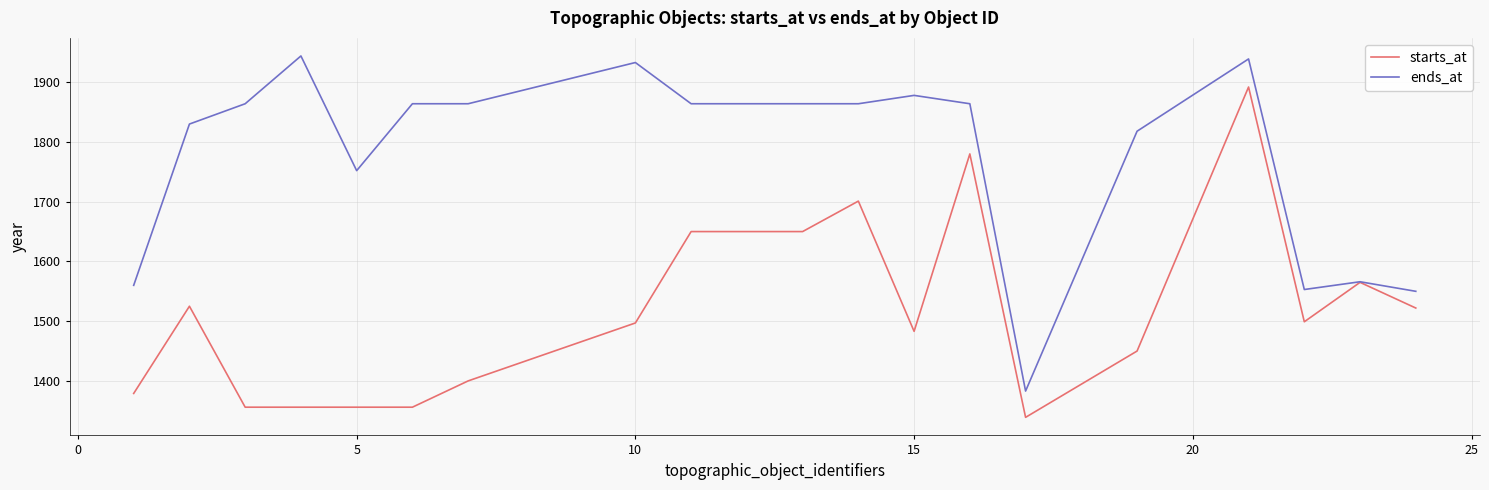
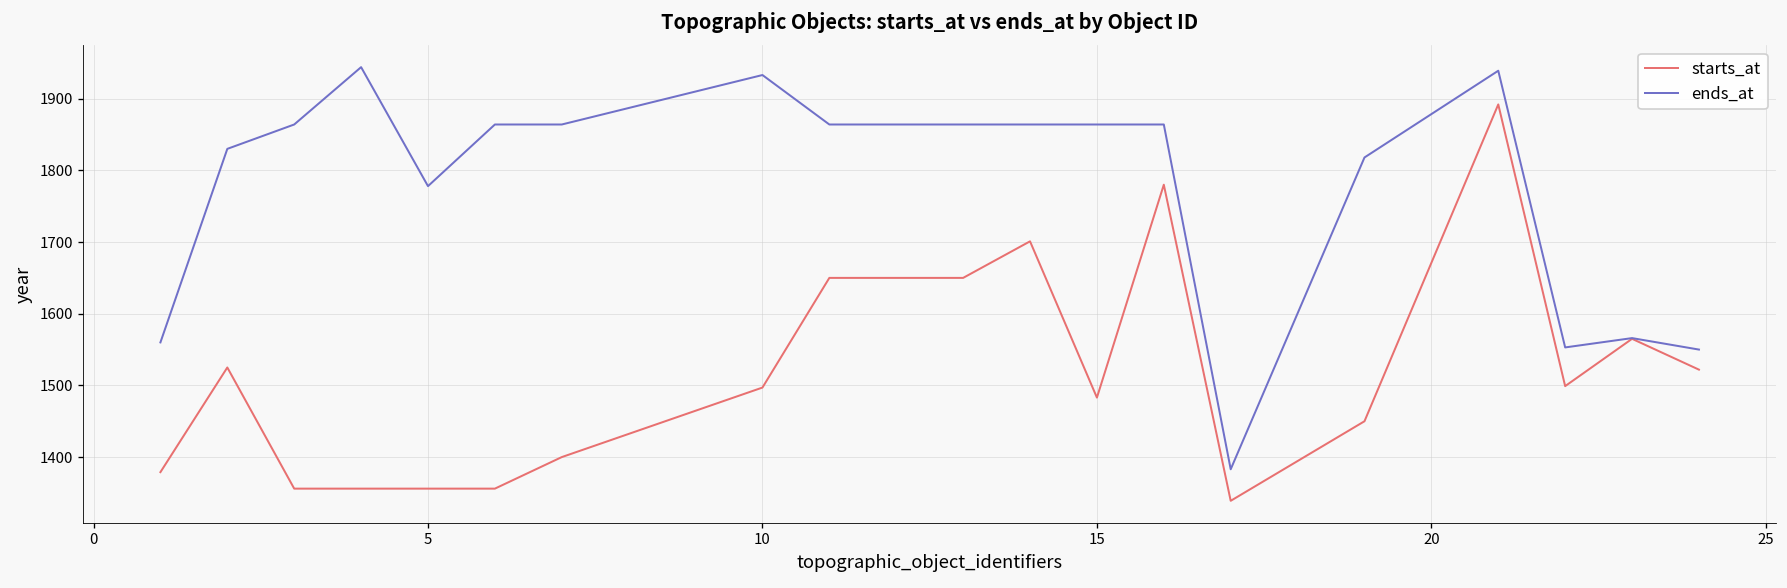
  {
    "starts_at": {
      "5": 1360,
      "10": 1500,
      "15": 1480
    },
    "ends_at": {
-     "5": 1750,
+     "5": 1780,
      "10": 1930,
-     "15": 1880
+     "15": 1860
    }
  }
